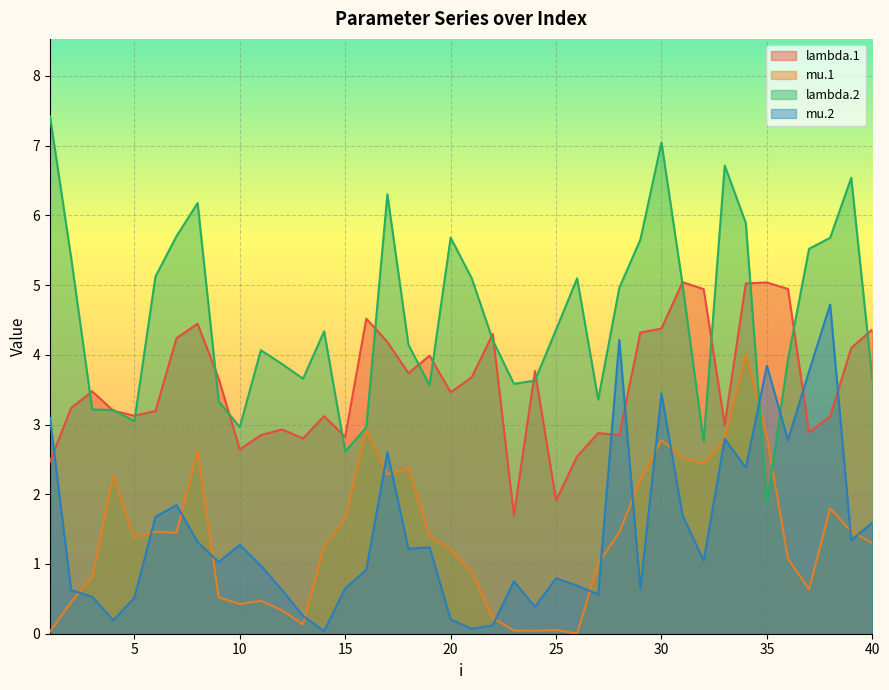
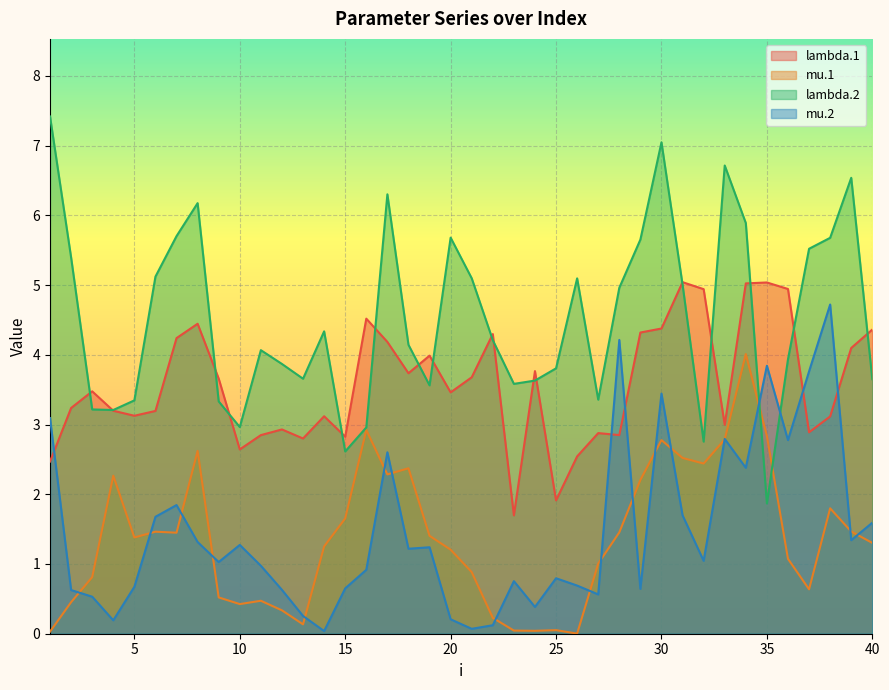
  {
    "lambda.2": {
-     "5": 3.0,
+     "5": 3.3,
      "10": 3.0,
      "15": 2.6,
      "20": 5.7,
-     "25": 4.4,
+     "25": 3.8,
      "30": 7.0,
      "35": 1.9,
      "40": 3.6
    },
    "mu.2": {
-     "5": 0.5,
+     "5": 0.7,
      "10": 1.3,
      "15": 0.7,
      "20": 0.2,
      "25": 0.8,
      "30": 3.4,
      "35": 3.8,
      "40": 1.6
    }
  }
